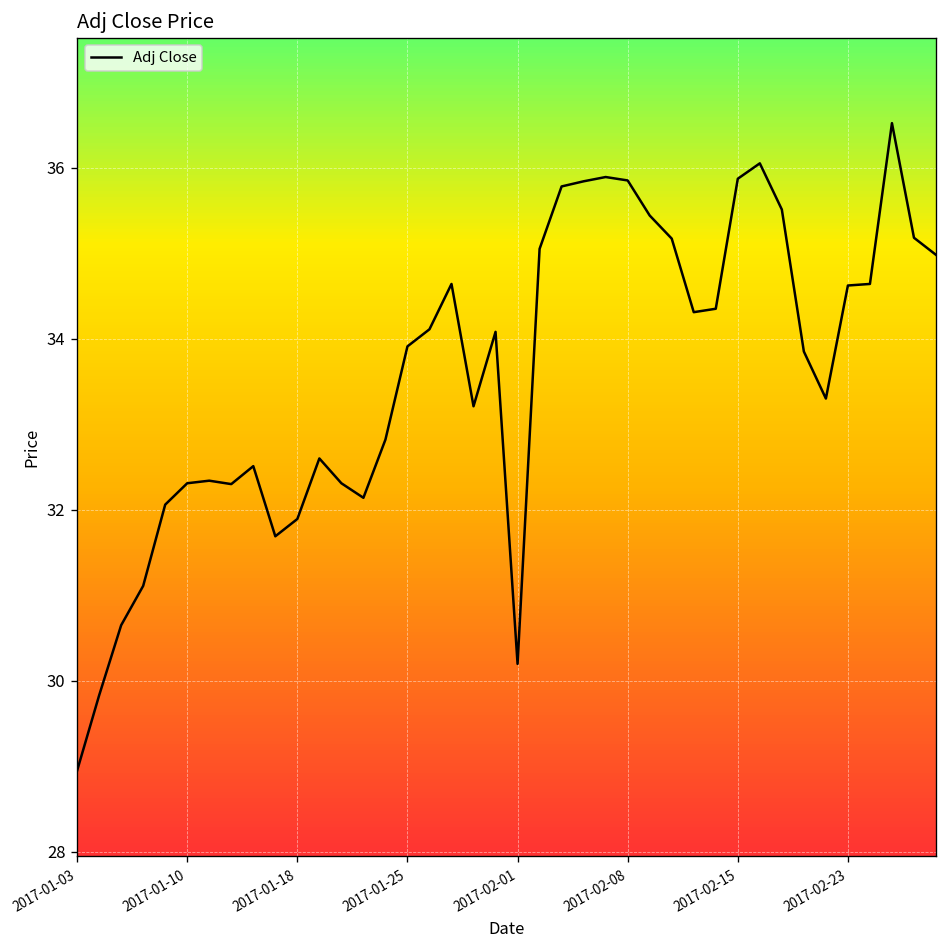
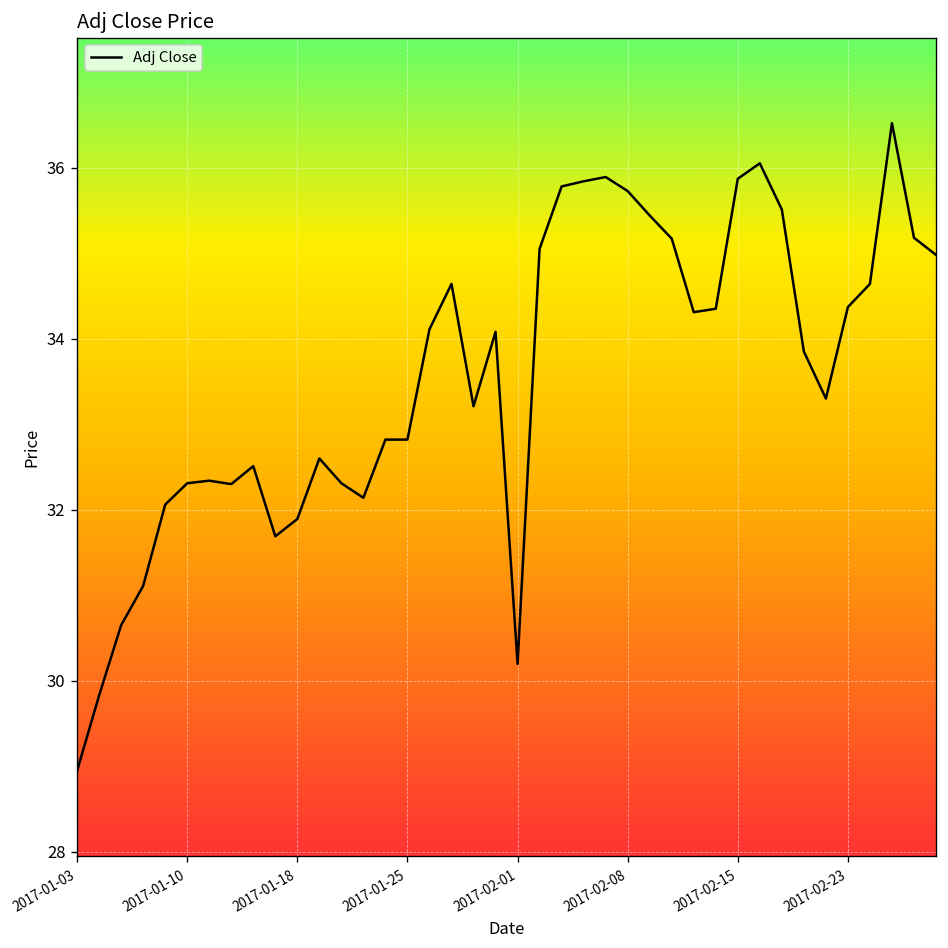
  {
    "2017-01-03": 29.0,
    "2017-01-10": 32.3,
    "2017-01-18": 31.9,
-   "2017-01-25": 33.9,
+   "2017-01-25": 32.8,
    "2017-02-01": 30.2,
-   "2017-02-08": 35.8,
+   "2017-02-08": 35.7,
    "2017-02-15": 35.9,
-   "2017-02-23": 34.6
+   "2017-02-23": 34.4
  }
